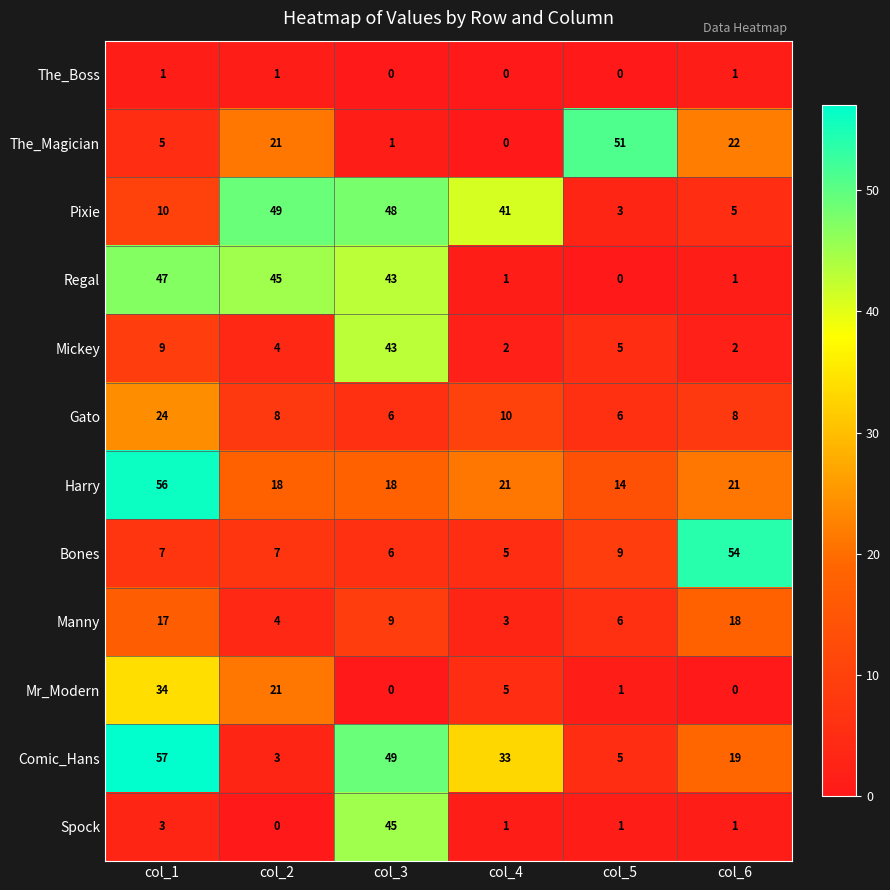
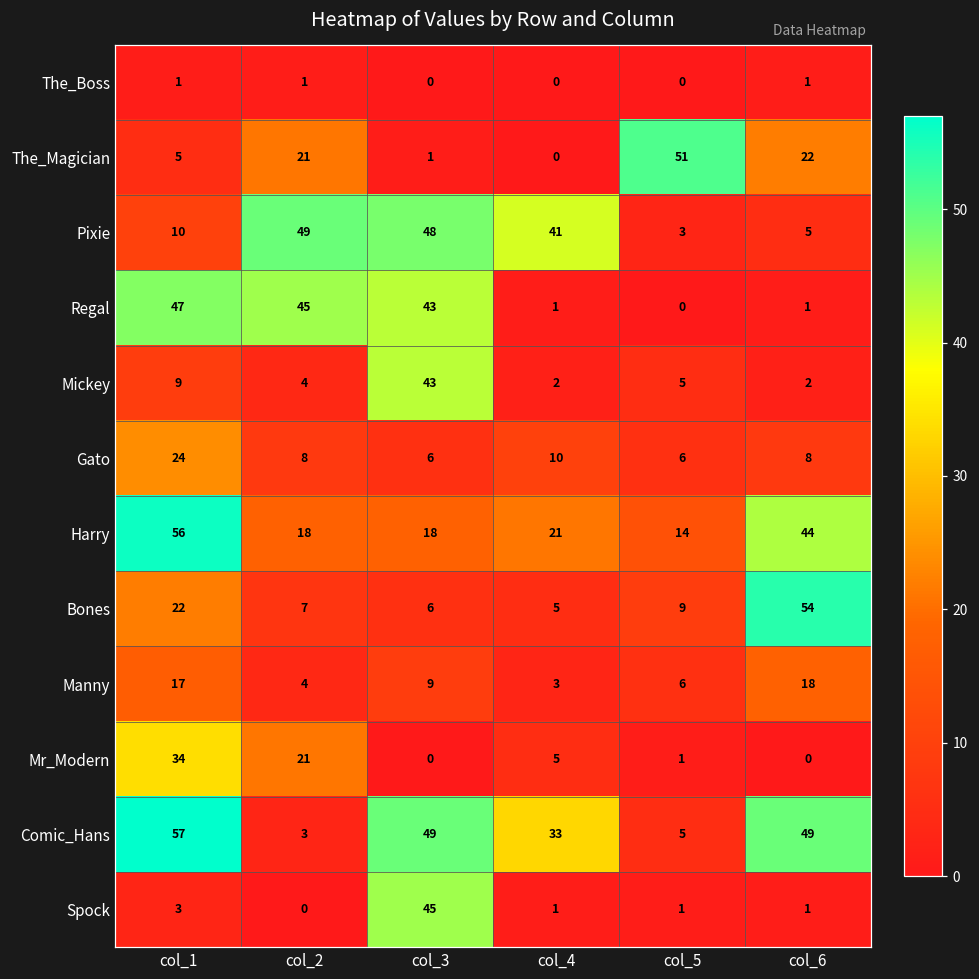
  {
    "The_Boss": {
      "col_1": 1,
      "col_2": 1,
      "col_3": 0,
      "col_4": 0,
      "col_5": 0,
      "col_6": 1
    },
    "The_Magician": {
      "col_1": 5,
      "col_2": 21,
      "col_3": 1,
      "col_4": 0,
      "col_5": 51,
      "col_6": 22
    },
    "Pixie": {
      "col_1": 10,
      "col_2": 49,
      "col_3": 48,
      "col_4": 41,
      "col_5": 3,
      "col_6": 5
    },
    "Regal": {
      "col_1": 47,
      "col_2": 45,
      "col_3": 43,
      "col_4": 1,
      "col_5": 0,
      "col_6": 1
    },
    "Mickey": {
      "col_1": 9,
      "col_2": 4,
      "col_3": 43,
      "col_4": 2,
      "col_5": 5,
      "col_6": 2
    },
    "Gato": {
      "col_1": 24,
      "col_2": 8,
      "col_3": 6,
      "col_4": 10,
      "col_5": 6,
      "col_6": 8
    },
    "Harry": {
      "col_1": 56,
      "col_2": 18,
      "col_3": 18,
      "col_4": 21,
      "col_5": 14,
-     "col_6": 21
+     "col_6": 44
    },
    "Bones": {
-     "col_1": 7,
+     "col_1": 22,
      "col_2": 7,
      "col_3": 6,
      "col_4": 5,
      "col_5": 9,
      "col_6": 54
    },
    "Manny": {
      "col_1": 17,
      "col_2": 4,
      "col_3": 9,
      "col_4": 3,
      "col_5": 6,
      "col_6": 18
    },
    "Mr_Modern": {
      "col_1": 34,
      "col_2": 21,
      "col_3": 0,
      "col_4": 5,
      "col_5": 1,
      "col_6": 0
    },
    "Comic_Hans": {
      "col_1": 57,
      "col_2": 3,
      "col_3": 49,
      "col_4": 33,
      "col_5": 5,
-     "col_6": 19
+     "col_6": 49
    },
    "Spock": {
      "col_1": 3,
      "col_2": 0,
      "col_3": 45,
      "col_4": 1,
      "col_5": 1,
      "col_6": 1
    }
  }
